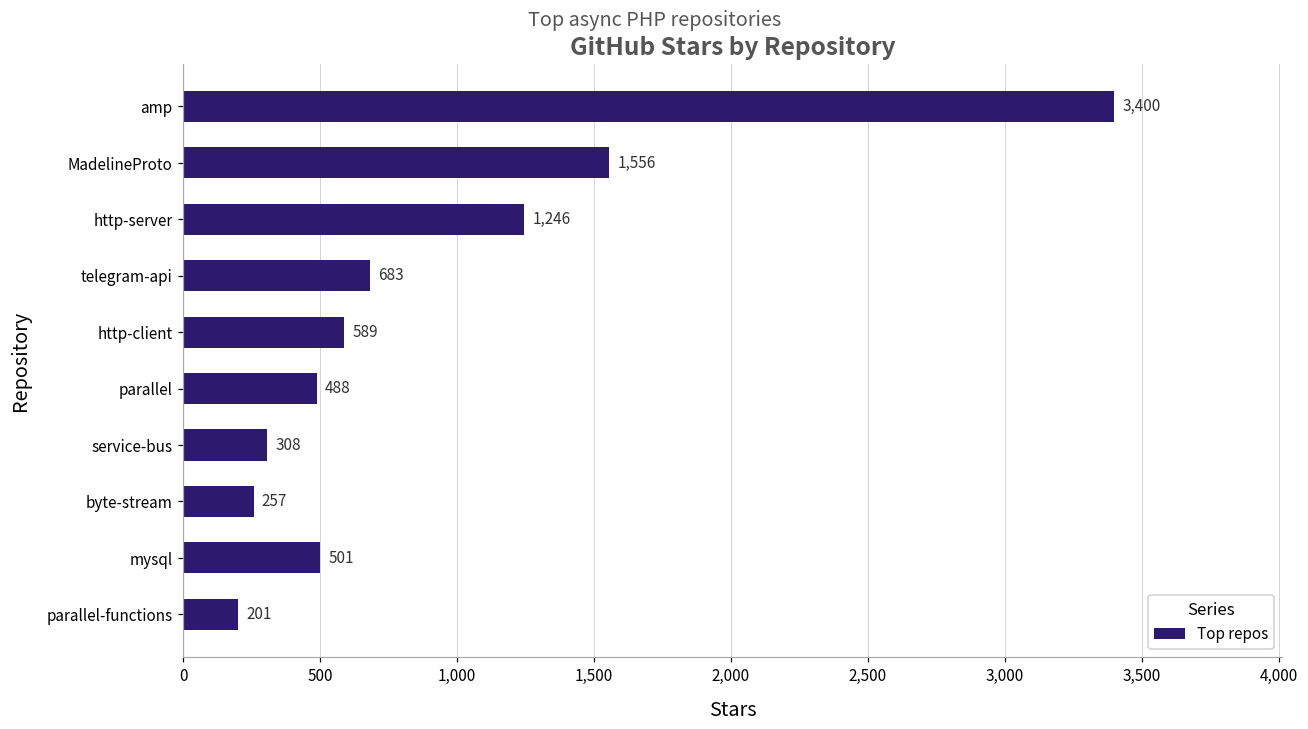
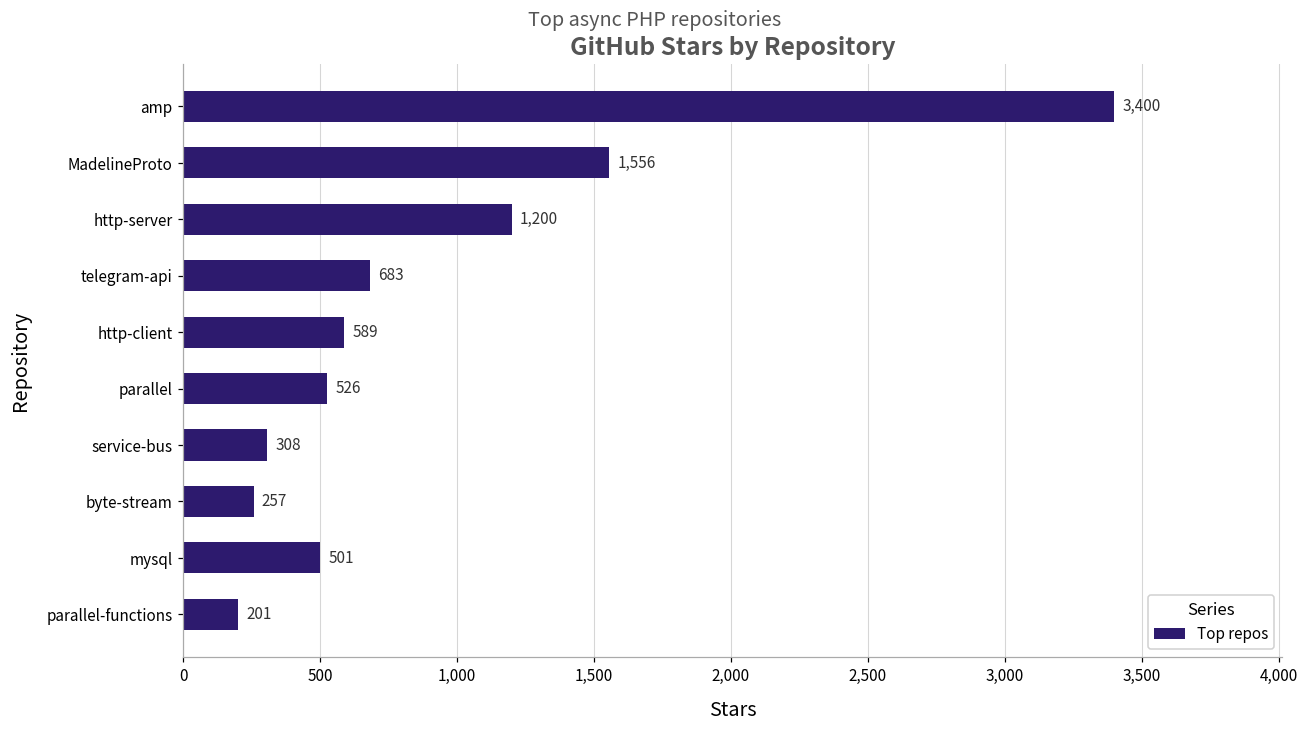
  {
    "amp": "3,400",
    "MadelineProto": "1,556",
-   "http-server": "1,246",
+   "http-server": "1,200",
    "telegram-api": "683",
    "http-client": "589",
-   "parallel": "488",
+   "parallel": "526",
    "service-bus": "308",
    "byte-stream": "257",
    "mysql": "501",
    "parallel-functions": "201"
  }
